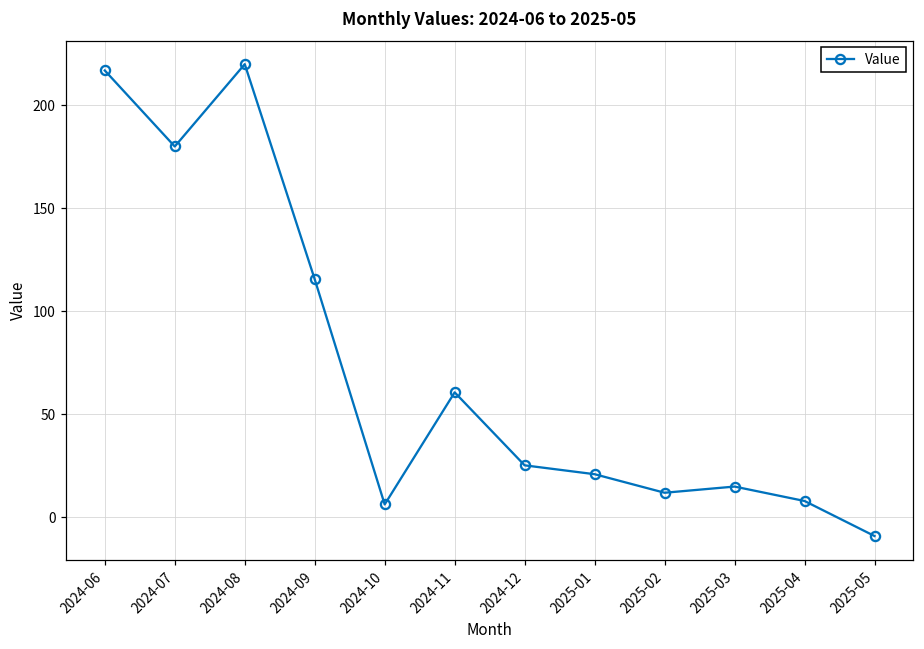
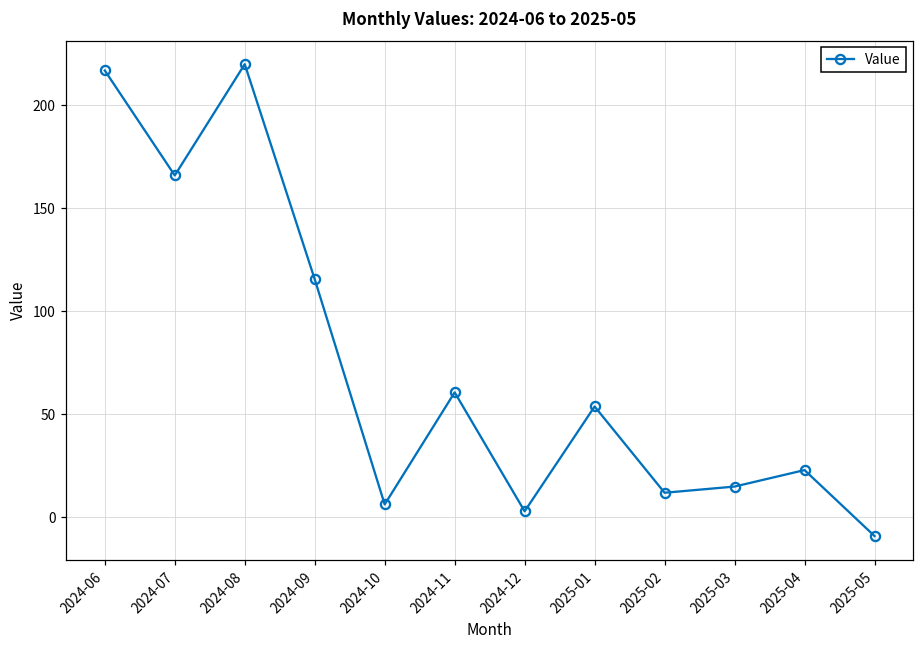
  {
    "2024-06": 217,
-   "2024-07": 180,
+   "2024-07": 166,
    "2024-08": 220,
    "2024-09": 116,
    "2024-10": 6,
    "2024-11": 61,
-   "2024-12": 25,
-   "2025-01": 21,
+   "2024-12": 3,
+   "2025-01": 54,
    "2025-02": 12,
    "2025-03": 15,
-   "2025-04": 8,
+   "2025-04": 23,
    "2025-05": -9
  }
